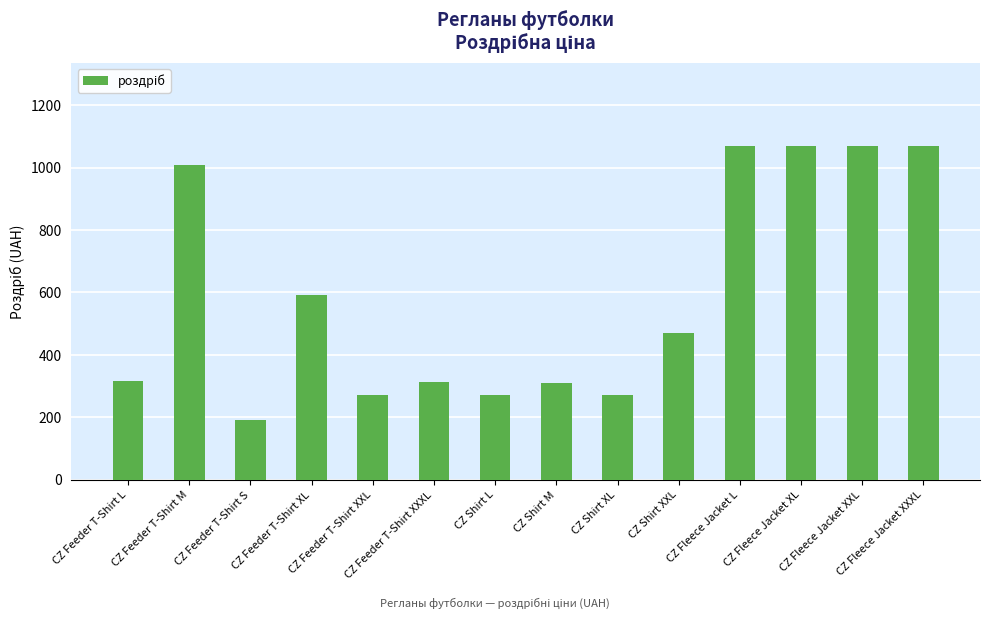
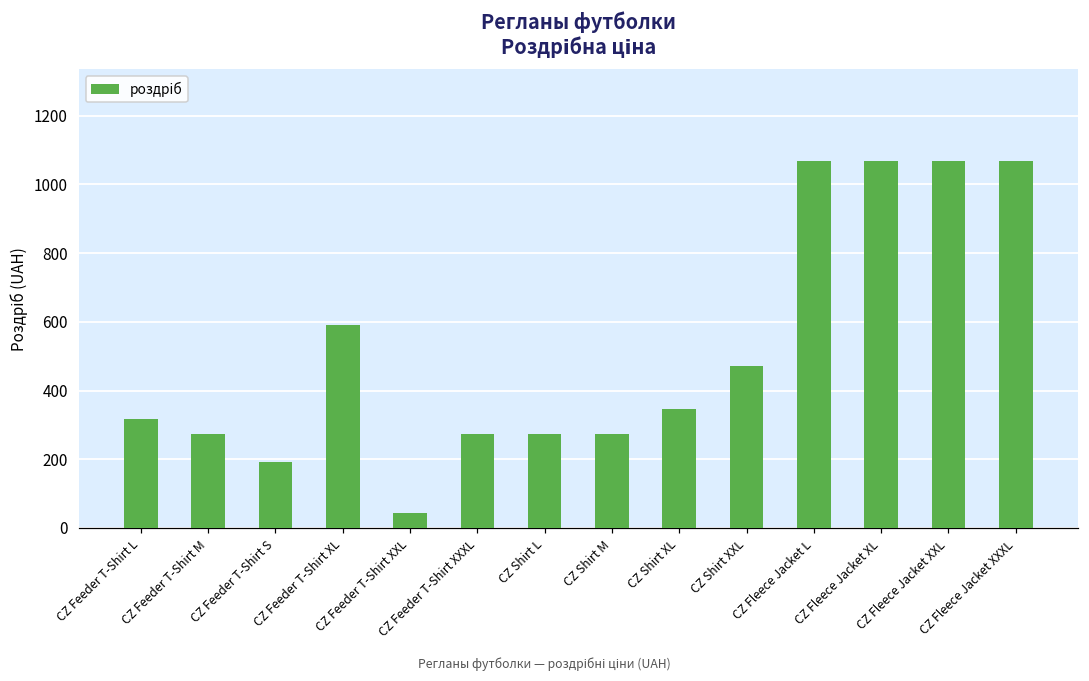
  {
    "CZ Feeder T-Shirt L": 320,
-   "CZ Feeder T-Shirt M": 1010,
+   "CZ Feeder T-Shirt M": 270,
    "CZ Feeder T-Shirt S": 190,
    "CZ Feeder T-Shirt XL": 590,
-   "CZ Feeder T-Shirt XXL": 270,
-   "CZ Feeder T-Shirt XXXL": 310,
+   "CZ Feeder T-Shirt XXL": 40,
+   "CZ Feeder T-Shirt XXXL": 270,
    "CZ Shirt L": 270,
-   "CZ Shirt M": 310,
-   "CZ Shirt XL": 270,
+   "CZ Shirt M": 270,
+   "CZ Shirt XL": 350,
    "CZ Shirt XXL": 470,
    "CZ Fleece Jacket L": 1070,
    "CZ Fleece Jacket XL": 1070,
    "CZ Fleece Jacket XXL": 1070,
    "CZ Fleece Jacket XXXL": 1070
  }
